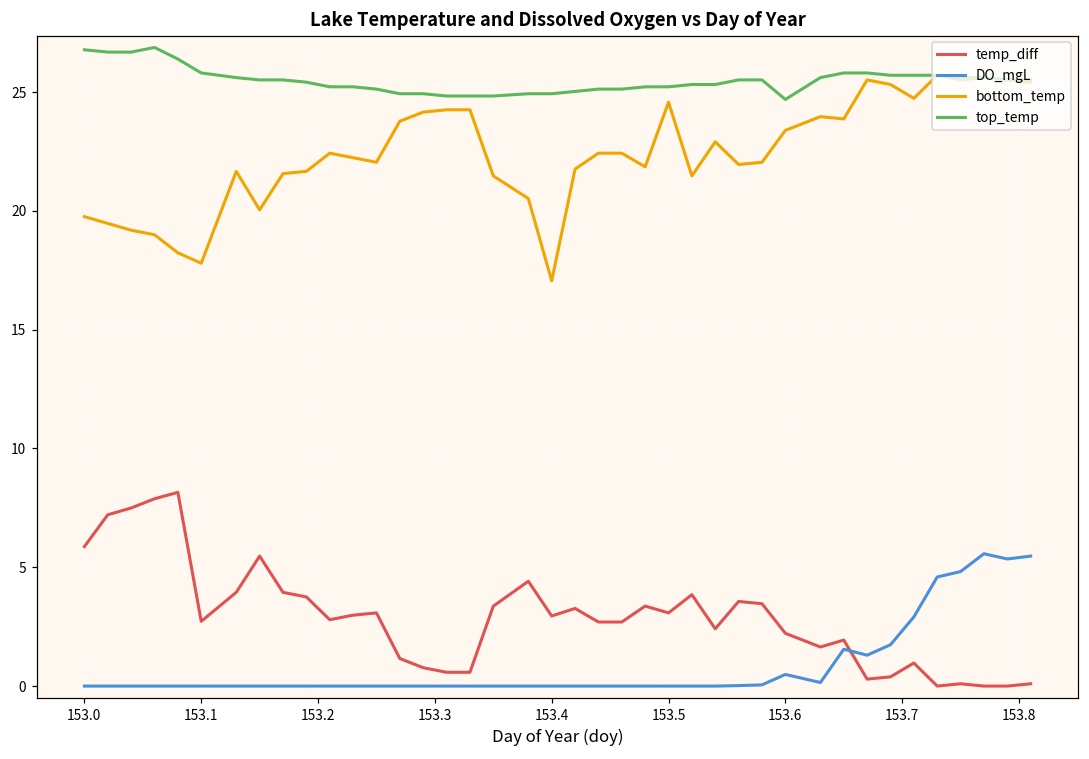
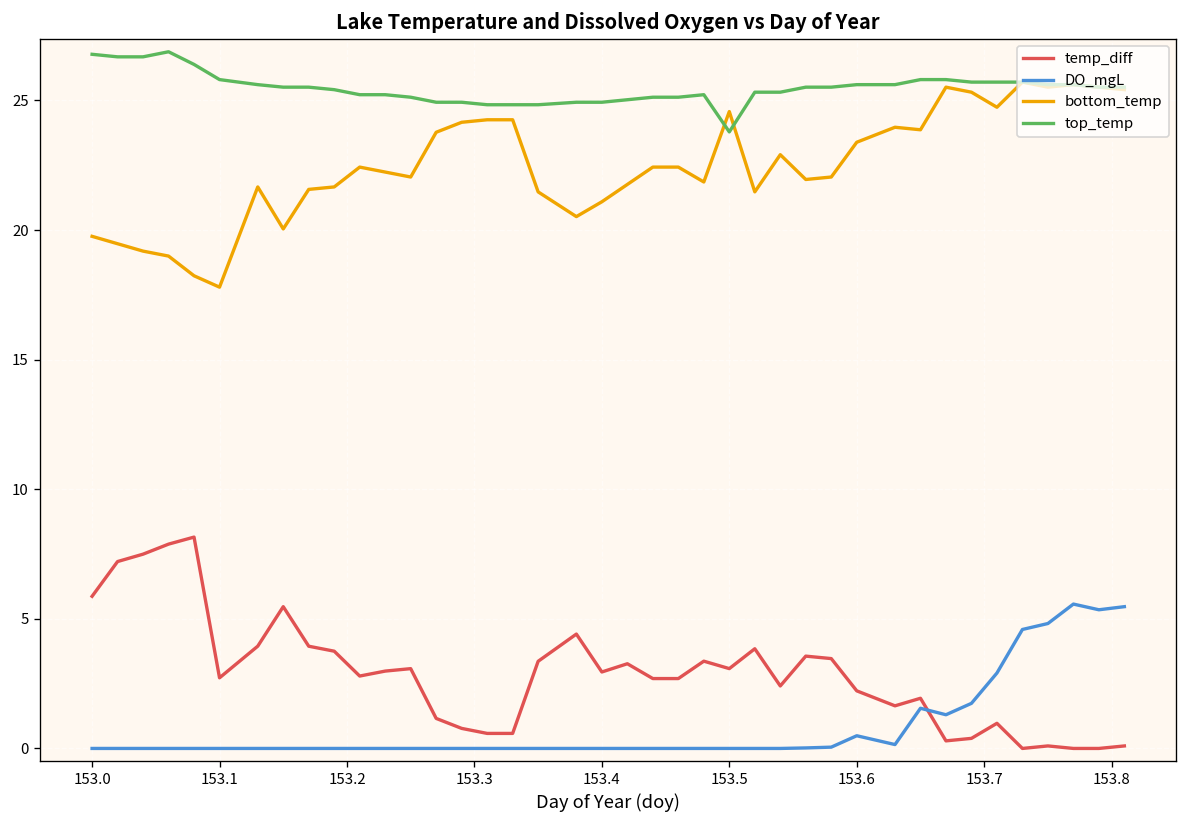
  {
    "temp_diff": {
      "153.0": 5.9,
      "153.1": 2.7,
      "153.4": 3.0,
      "153.5": 3.1,
      "153.6": 2.2
    },
    "DO_mgL": {
      "153.0": 0.0,
      "153.1": 0.0,
      "153.4": 0.0,
      "153.5": 0.0,
      "153.6": 0.5
    },
    "bottom_temp": {
      "153.0": 19.8,
      "153.1": 17.8,
-     "153.4": 17.1,
+     "153.4": 21.1,
      "153.5": 24.6,
      "153.6": 23.4
    },
    "top_temp": {
      "153.0": 26.8,
      "153.1": 25.8,
      "153.4": 24.9,
-     "153.5": 25.2,
-     "153.6": 24.7
+     "153.5": 23.8,
+     "153.6": 25.6
    }
  }
